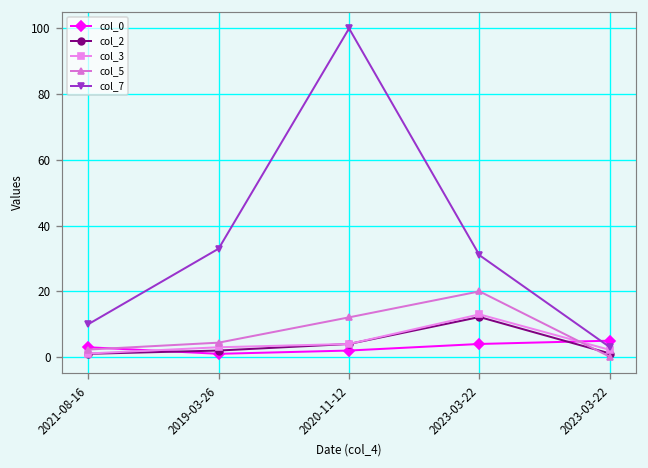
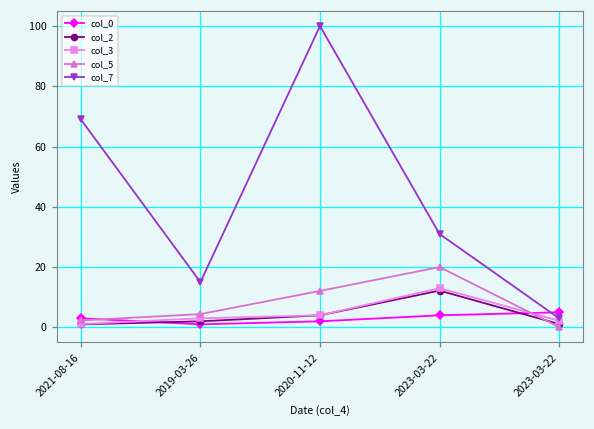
  {
    "col_0": {
      "2019-03-26": 1,
      "2020-11-12": 2
    },
    "col_2": {
      "2019-03-26": 2
    },
    "col_7": {
-     "2021-08-16": 10,
-     "2019-03-26": 33,
+     "2021-08-16": 69,
+     "2019-03-26": 15,
      "2020-11-12": 100
    }
  }
